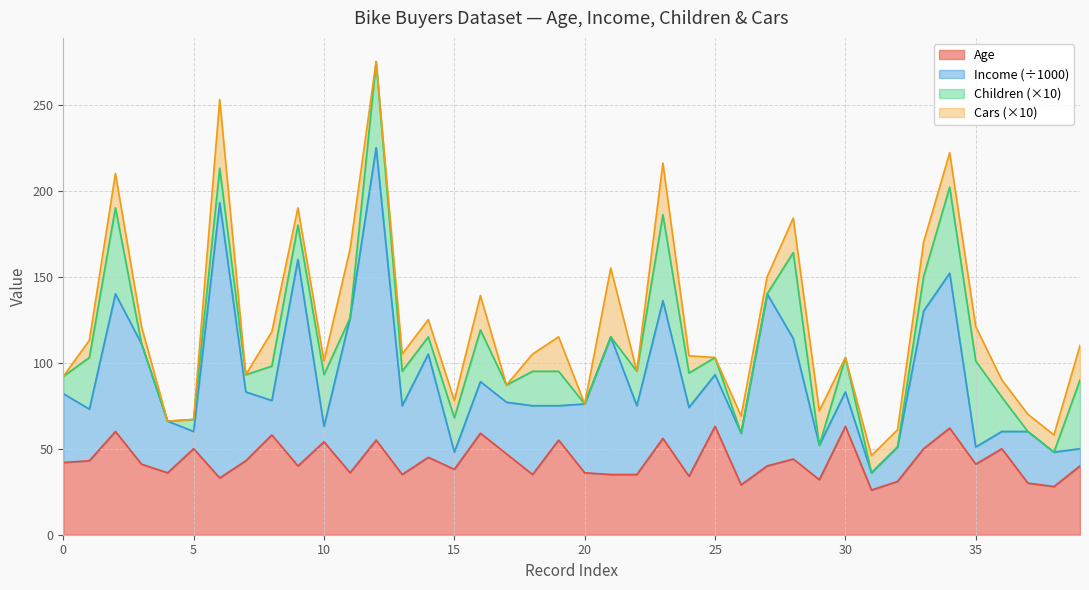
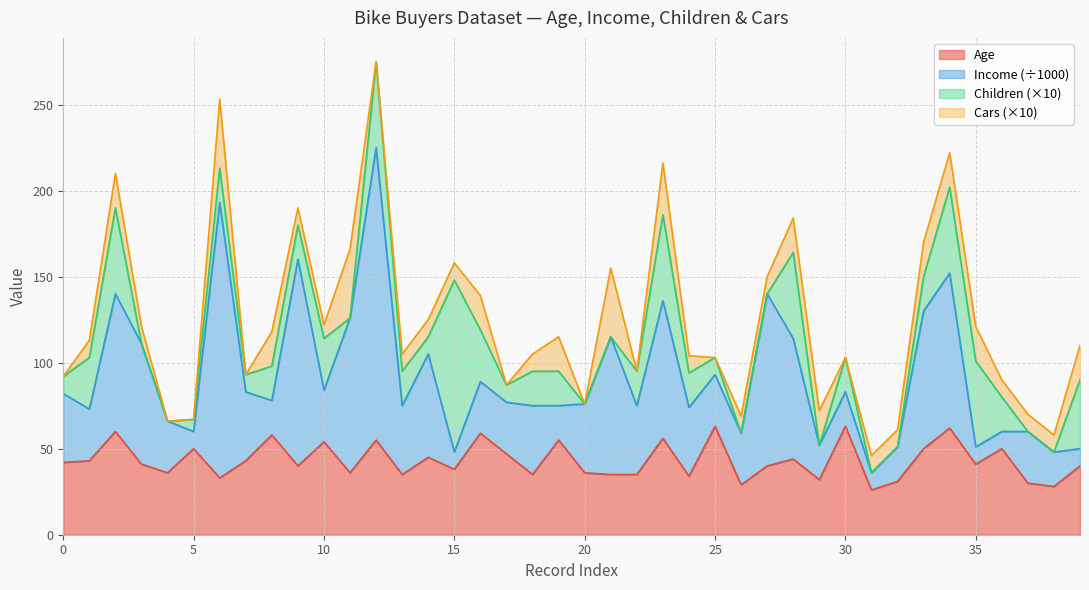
  {
    "Age": {
      "0": 42,
      "5": 50,
      "10": 54,
      "15": 38,
      "20": 36,
      "25": 63,
      "30": 63,
      "35": 41
    },
    "Income (÷1000)": {
      "0": 40,
      "5": 10,
-     "10": 9,
+     "10": 30,
      "15": 10,
      "25": 30,
      "30": 20,
      "35": 10
    },
    "Children (×10)": {
      "10": 30,
-     "15": 20,
+     "15": 100,
      "35": 50
    },
    "Cars (×10)": {
      "10": 8,
      "15": 10,
      "35": 20
    }
  }
